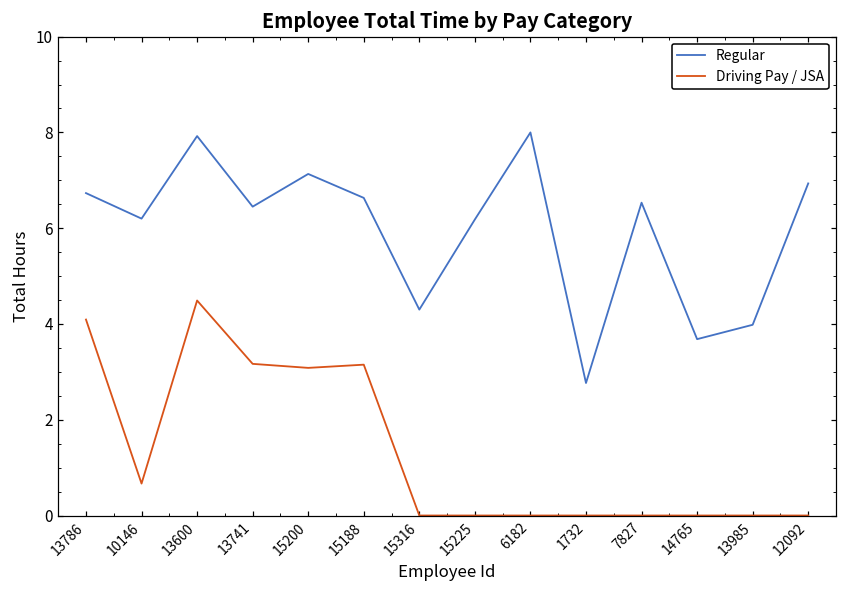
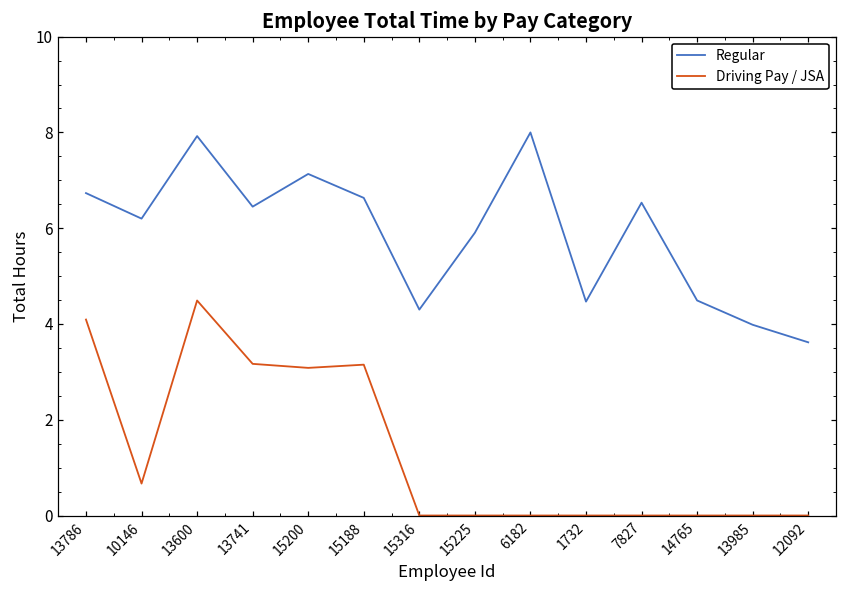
  {
    "Regular": {
      "13786": 6.7,
      "10146": 6.2,
      "13600": 7.9,
      "13741": 6.5,
      "15200": 7.1,
      "15188": 6.6,
      "15316": 4.3,
-     "15225": 6.2,
+     "15225": 5.9,
      "6182": 8.0,
-     "1732": 2.8,
+     "1732": 4.5,
      "7827": 6.5,
-     "14765": 3.7,
+     "14765": 4.5,
      "13985": 4.0,
-     "12092": 6.9
+     "12092": 3.6
    },
    "Driving Pay / JSA": {
      "13786": 4.1,
      "10146": 0.7,
      "13600": 4.5,
      "13741": 3.2,
      "15200": 3.1,
      "15188": 3.2,
      "15316": 0.0,
      "15225": 0.0,
      "6182": 0.0,
      "1732": 0.0,
      "7827": 0.0,
      "14765": 0.0,
      "13985": 0.0,
      "12092": 0.0
    }
  }
